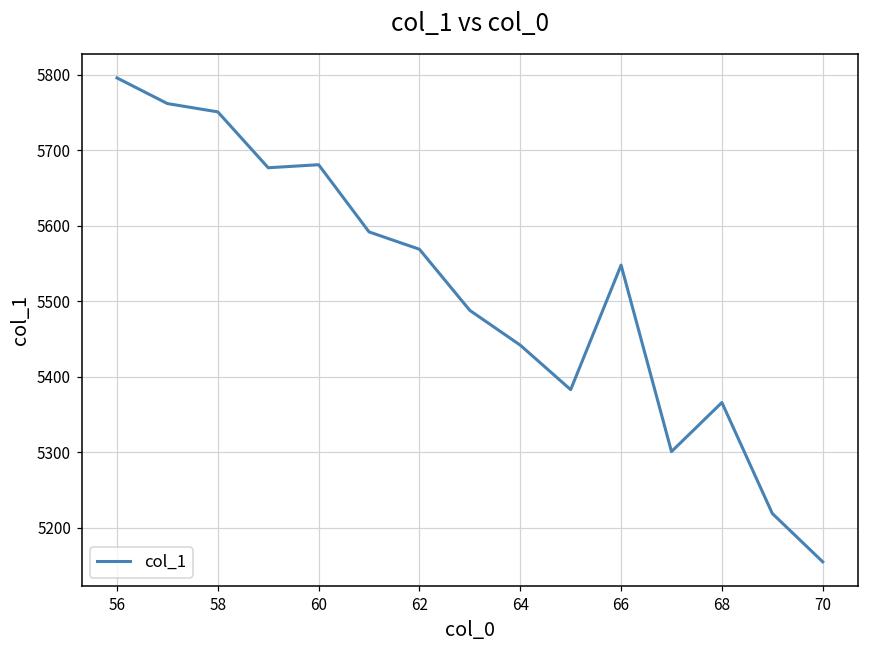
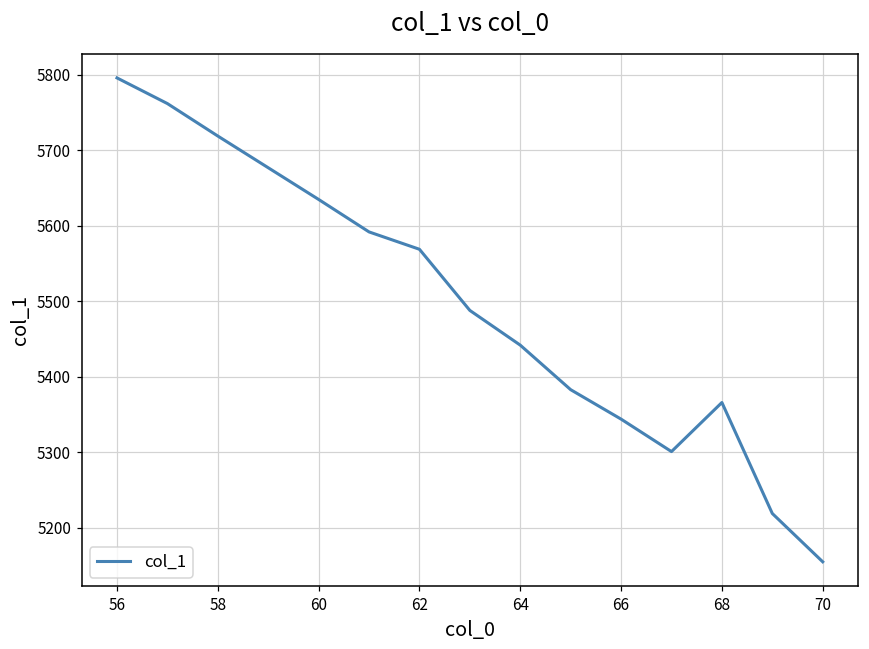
  {
    "56": 5800,
-   "58": 5750,
-   "60": 5680,
+   "58": 5720,
+   "60": 5640,
    "62": 5570,
    "64": 5440,
-   "66": 5550,
+   "66": 5340,
    "68": 5370,
    "70": 5160
  }
